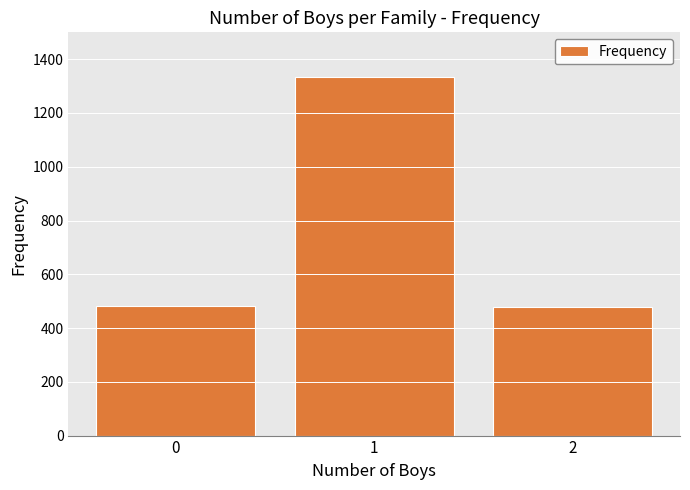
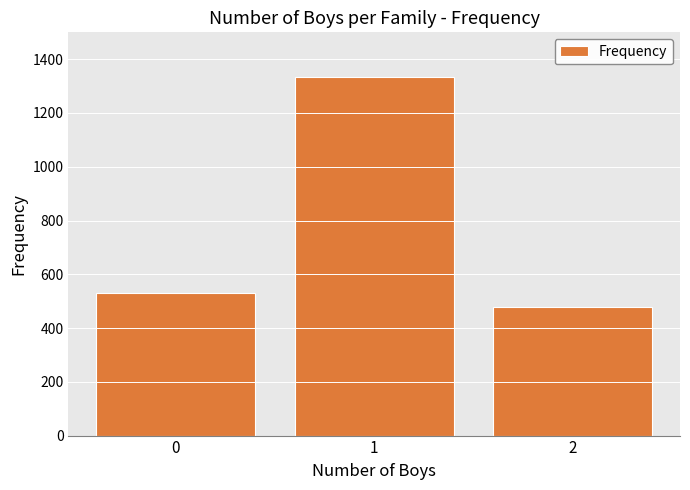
  {
-   "0": 480,
+   "0": 530,
    "1": 1330,
    "2": 480
  }
